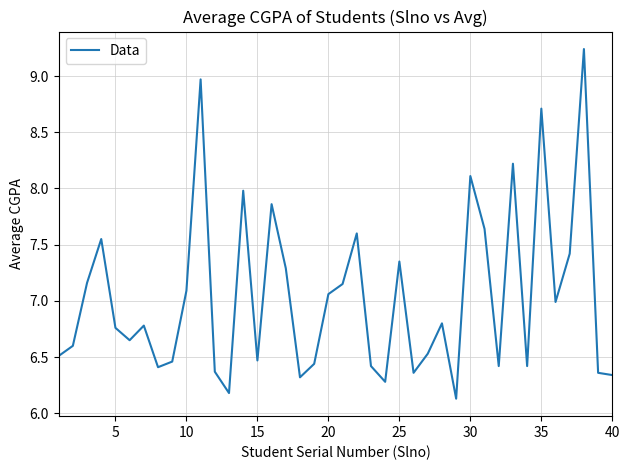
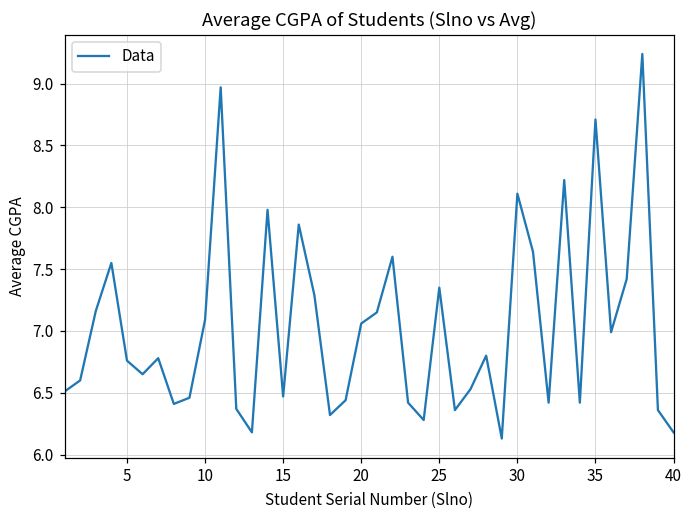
  {
    "5": 6.76,
    "10": 7.09,
    "15": 6.47,
    "20": 7.06,
    "25": 7.35,
    "30": 8.11,
    "35": 8.71,
-   "40": 6.34
+   "40": 6.18
  }
